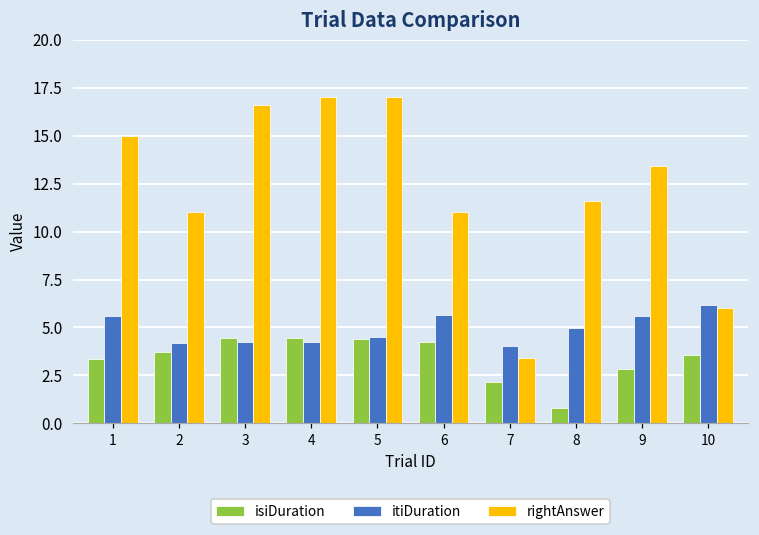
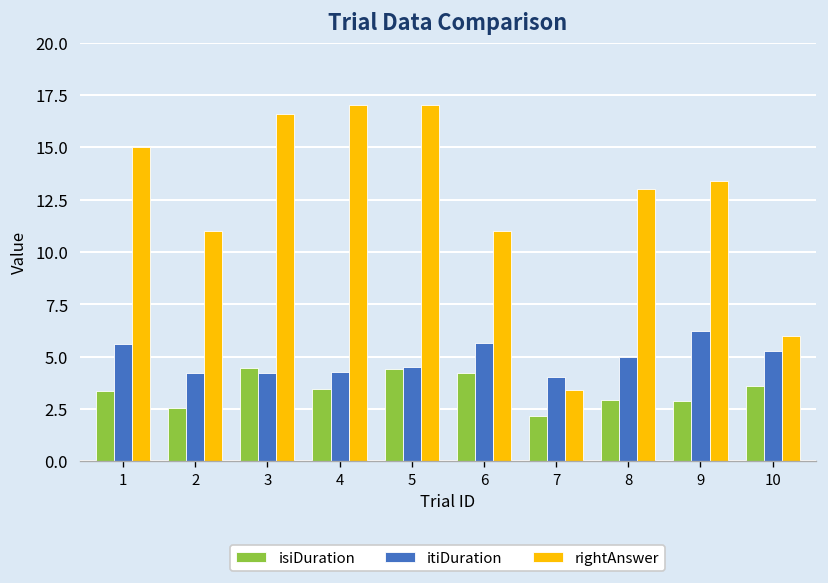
  {
    "isiDuration": {
      "1": 3.4,
-     "2": 3.7,
+     "2": 2.5,
      "3": 4.4,
-     "4": 4.5,
+     "4": 3.4,
      "5": 4.4,
      "6": 4.2,
      "7": 2.1,
-     "8": 0.8,
+     "8": 2.9,
      "9": 2.9,
      "10": 3.6
    },
    "itiDuration": {
      "1": 5.6,
      "2": 4.2,
      "3": 4.2,
      "4": 4.3,
      "5": 4.5,
      "6": 5.7,
      "7": 4.0,
      "8": 5.0,
-     "9": 5.6,
-     "10": 6.2
+     "9": 6.2,
+     "10": 5.2
    },
    "rightAnswer": {
      "1": 15.0,
      "2": 11.0,
      "3": 16.6,
      "4": 17.0,
      "5": 17.0,
      "6": 11.0,
      "7": 3.4,
-     "8": 11.6,
+     "8": 13.0,
      "9": 13.4,
      "10": 6.0
    }
  }
